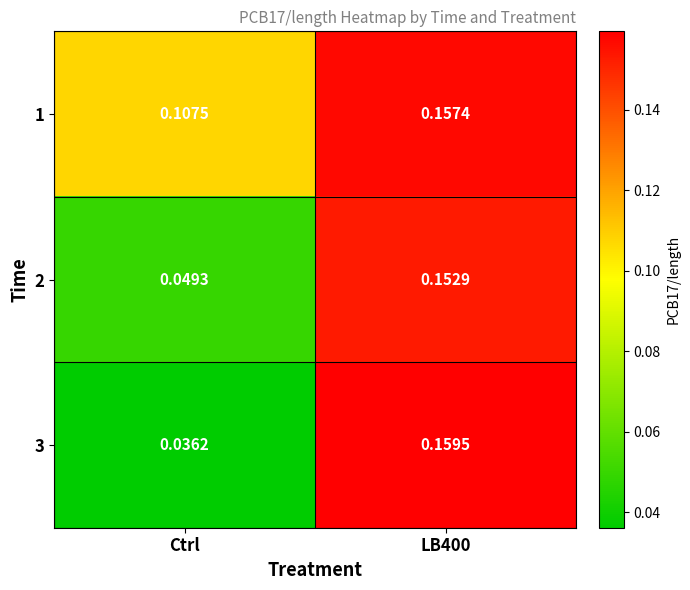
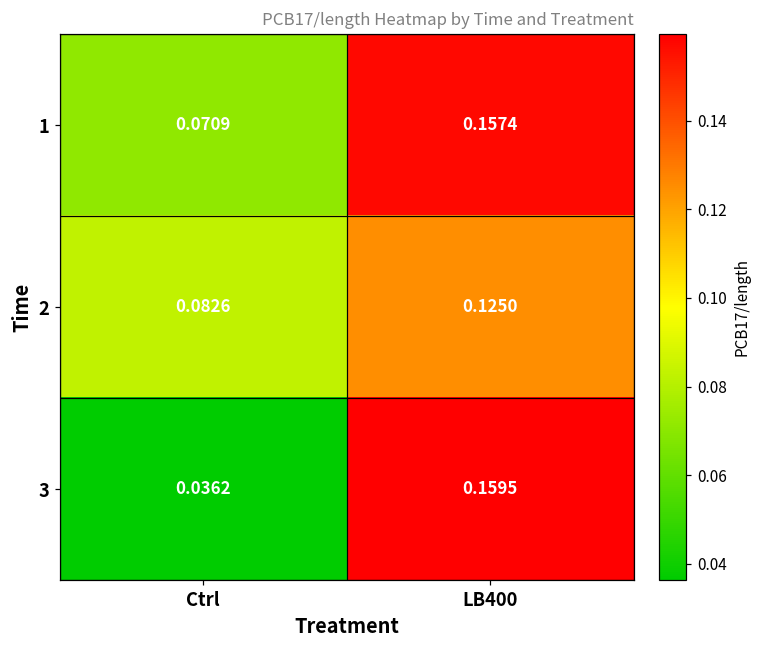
  {
    "1": {
-     "Ctrl": 0.1075,
+     "Ctrl": 0.0709,
      "LB400": 0.1574
    },
    "2": {
-     "Ctrl": 0.0493,
-     "LB400": 0.1529
+     "Ctrl": 0.0826,
+     "LB400": 0.1250
    },
    "3": {
      "Ctrl": 0.0362,
      "LB400": 0.1595
    }
  }
